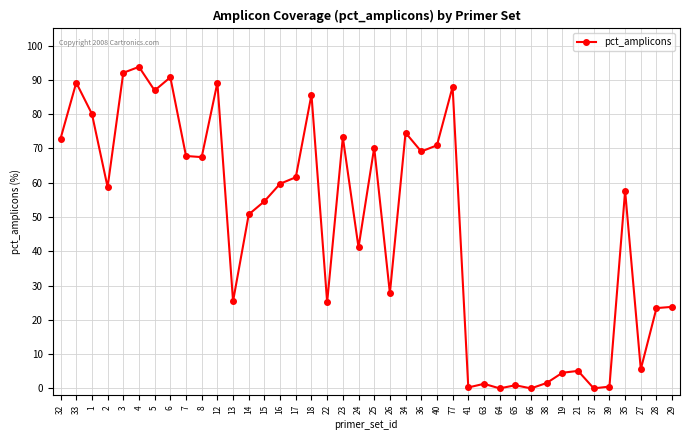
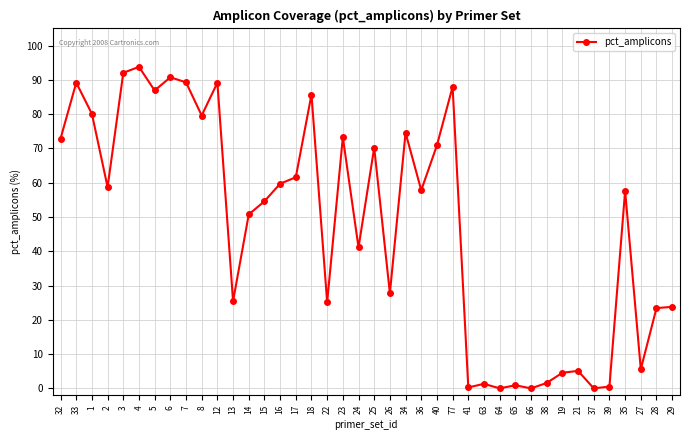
  {
    "32": 73,
    "33": 89,
    "1": 80,
    "2": 59,
    "3": 92,
    "5": 87,
    "6": 91,
-   "7": 68,
-   "8": 67,
+   "7": 89,
+   "8": 80,
    "12": 89,
    "13": 25,
    "14": 51,
    "15": 55,
    "16": 60,
    "17": 62,
    "18": 86,
    "22": 25,
    "23": 73,
    "24": 41,
    "25": 70,
    "26": 28,
    "34": 75,
-   "36": 69,
+   "36": 58,
    "40": 71,
    "77": 88,
    "41": 0,
    "63": 1,
    "64": 0,
    "65": 1,
    "66": 0,
    "38": 2,
    "19": 5,
    "21": 5,
    "37": 0,
    "39": 1,
    "35": 58,
    "27": 6,
    "28": 23,
    "29": 24
  }
